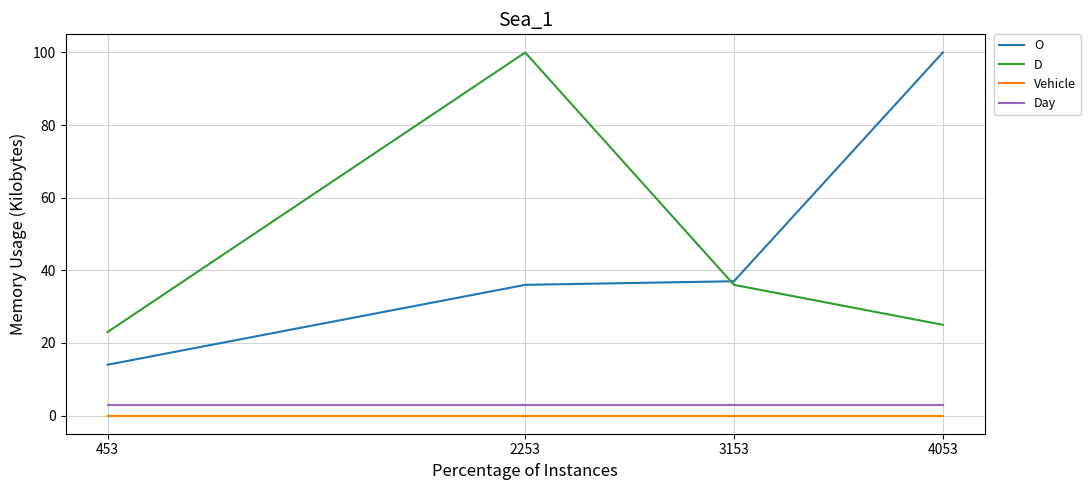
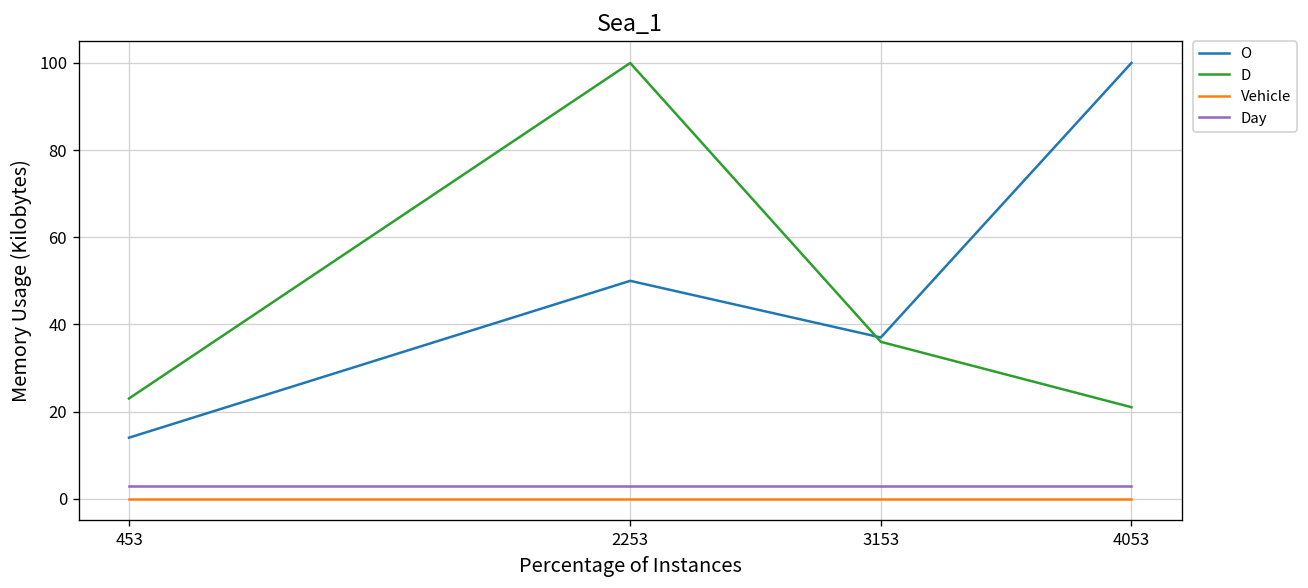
  {
    "O": {
      "453": 14,
-     "2253": 36,
+     "2253": 50,
      "3153": 37,
      "4053": 100
    },
    "D": {
      "453": 23,
      "2253": 100,
      "3153": 36,
-     "4053": 25
+     "4053": 21
    },
    "Vehicle": {
      "453": 0,
      "2253": 0,
      "3153": 0,
      "4053": 0
    },
    "Day": {
      "453": 3,
      "2253": 3,
      "3153": 3,
      "4053": 3
    }
  }
